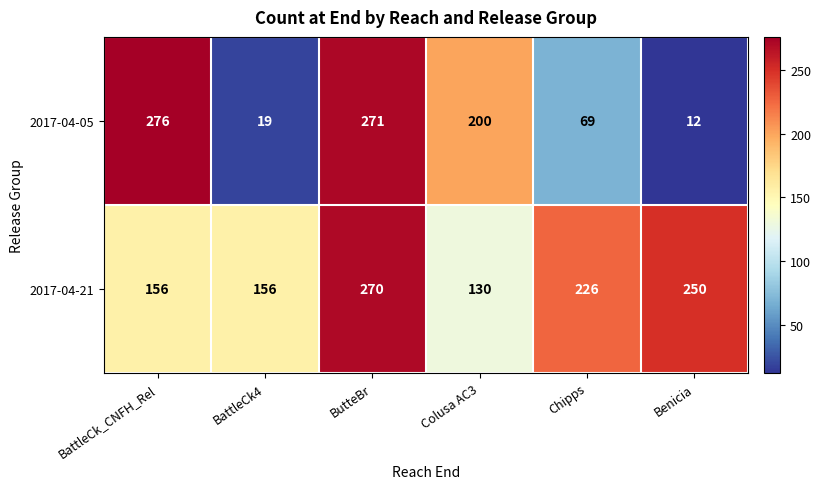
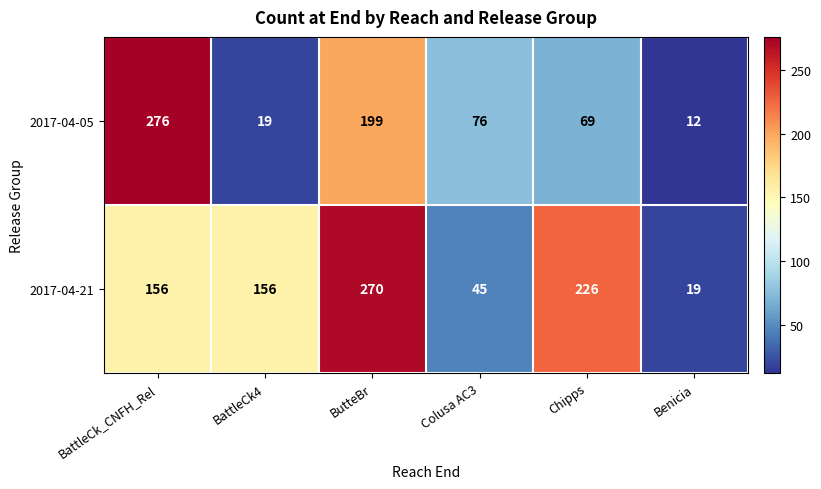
  {
    "2017-04-05": {
      "BattleCk_CNFH_Rel": 276,
      "BattleCk4": 19,
-     "ButteBr": 271,
-     "Colusa AC3": 200,
+     "ButteBr": 199,
+     "Colusa AC3": 76,
      "Chipps": 69,
      "Benicia": 12
    },
    "2017-04-21": {
      "BattleCk_CNFH_Rel": 156,
      "BattleCk4": 156,
      "ButteBr": 270,
-     "Colusa AC3": 130,
+     "Colusa AC3": 45,
      "Chipps": 226,
-     "Benicia": 250
+     "Benicia": 19
    }
  }
